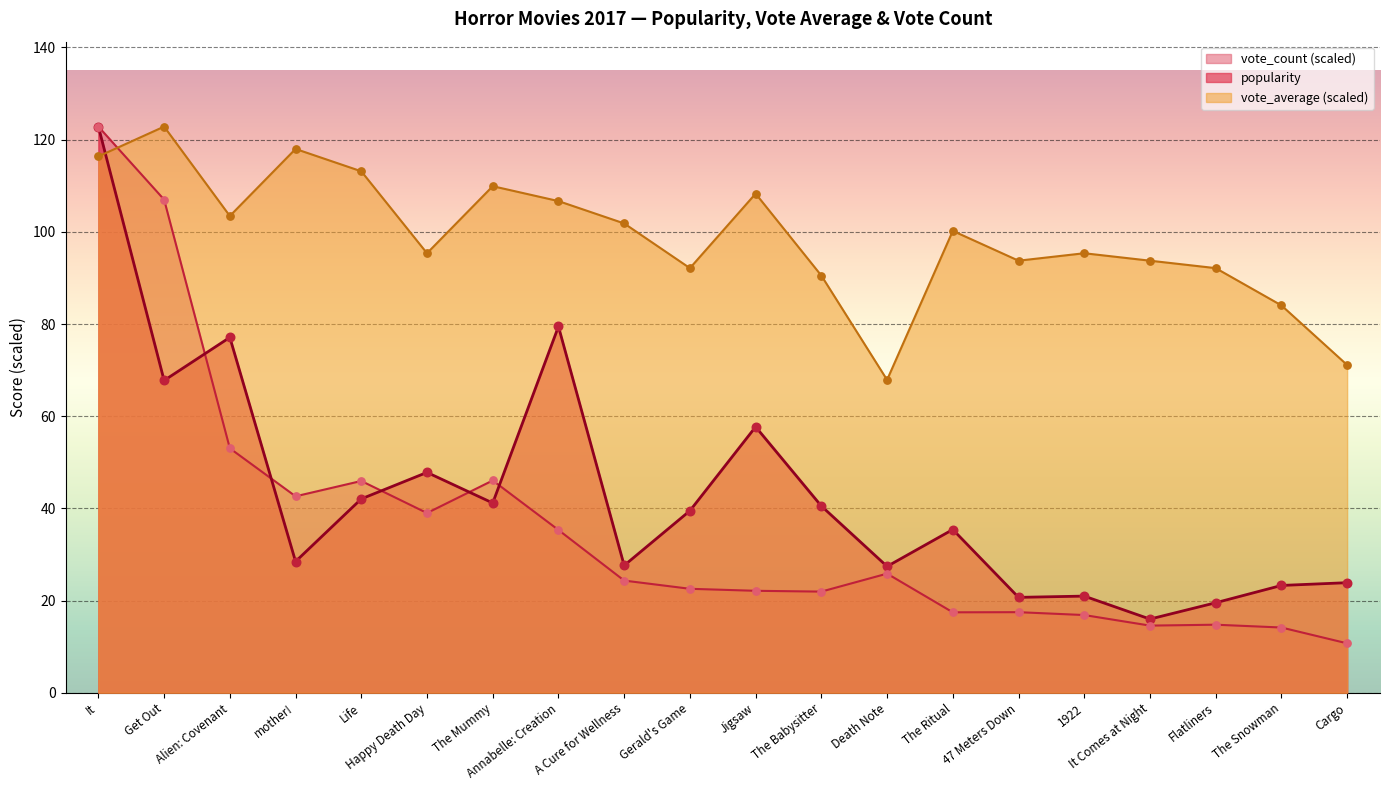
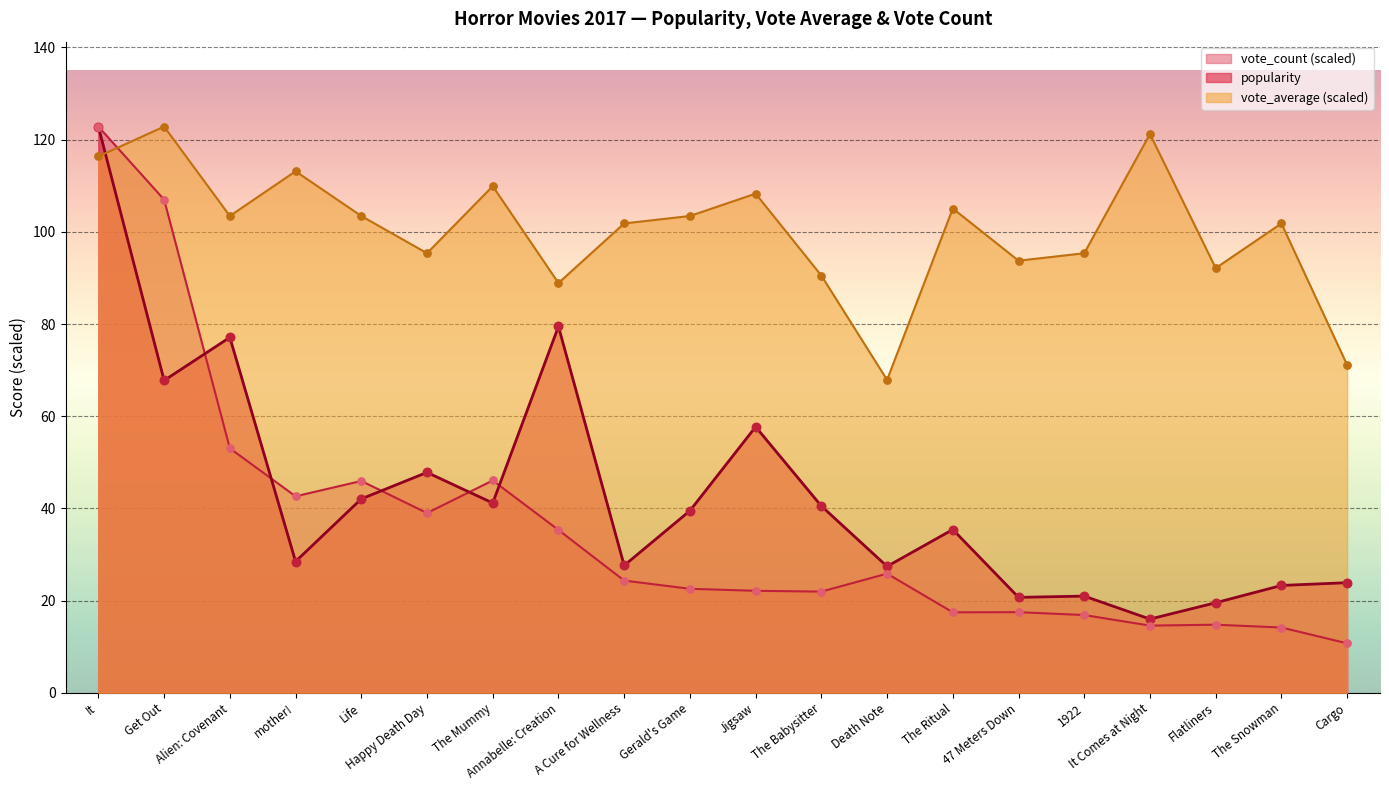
  {
    "vote_average (scaled)": {
      "It": 116,
      "Get Out": 123,
      "Alien: Covenant": 103,
-     "mother!": 118,
-     "Life": 113,
+     "mother!": 113,
+     "Life": 103,
      "Happy Death Day": 95,
      "The Mummy": 110,
-     "Annabelle: Creation": 107,
+     "Annabelle: Creation": 89,
      "A Cure for Wellness": 102,
-     "Gerald's Game": 92,
+     "Gerald's Game": 103,
      "Jigsaw": 108,
      "The Babysitter": 91,
      "Death Note": 68,
-     "The Ritual": 100,
+     "The Ritual": 105,
      "47 Meters Down": 94,
      "1922": 95,
-     "It Comes at Night": 94,
+     "It Comes at Night": 121,
      "Flatliners": 92,
-     "The Snowman": 84,
+     "The Snowman": 102,
      "Cargo": 71
    }
  }
